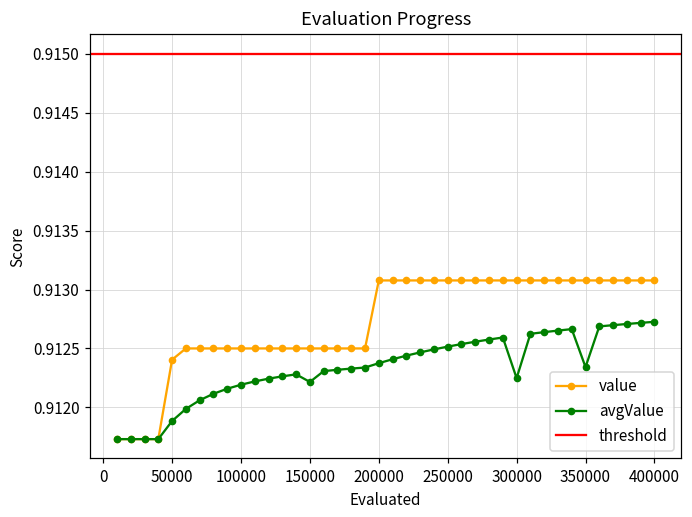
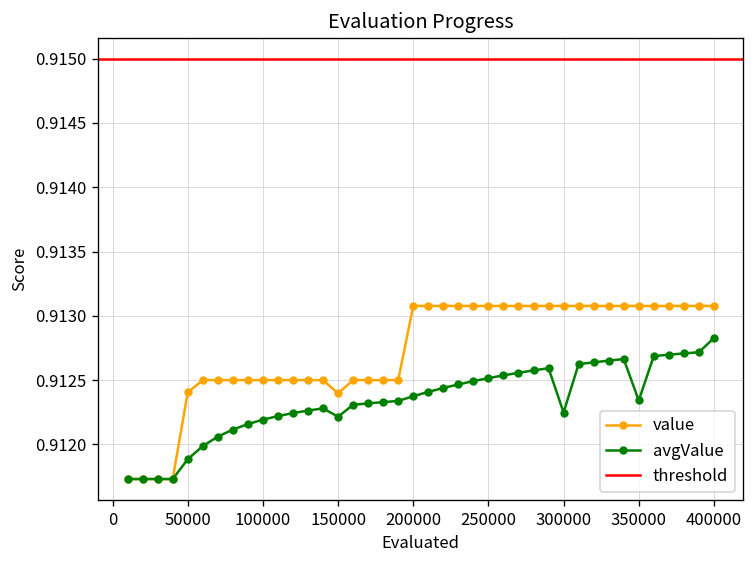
  {
    "value": {
      "50000": 0.91240,
      "100000": 0.91250,
-     "150000": 0.91250,
+     "150000": 0.91240,
      "200000": 0.91308,
      "250000": 0.91308,
      "300000": 0.91308,
      "350000": 0.91308,
      "400000": 0.91308
    },
    "avgValue": {
      "50000": 0.91188,
      "100000": 0.91219,
      "150000": 0.91222,
      "200000": 0.91237,
      "250000": 0.91252,
      "300000": 0.91225,
      "350000": 0.91234,
-     "400000": 0.91273
+     "400000": 0.91283
    }
  }
